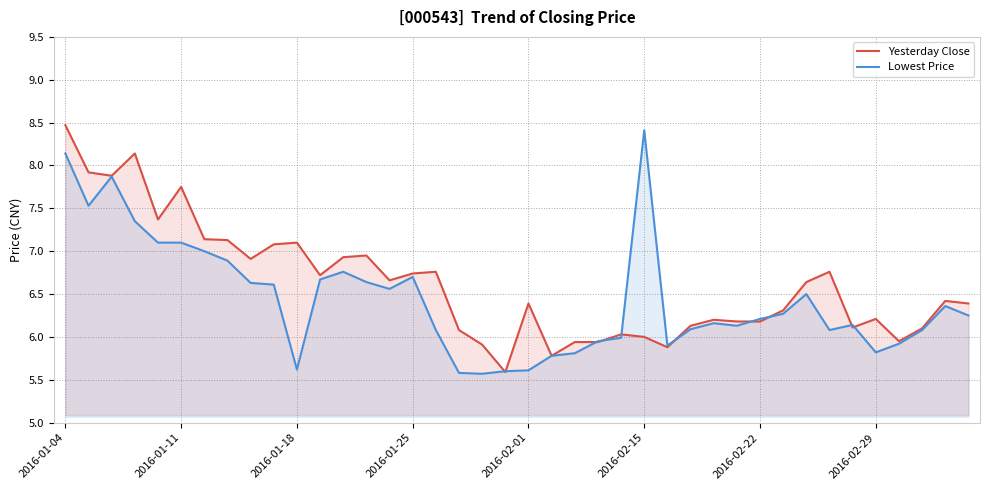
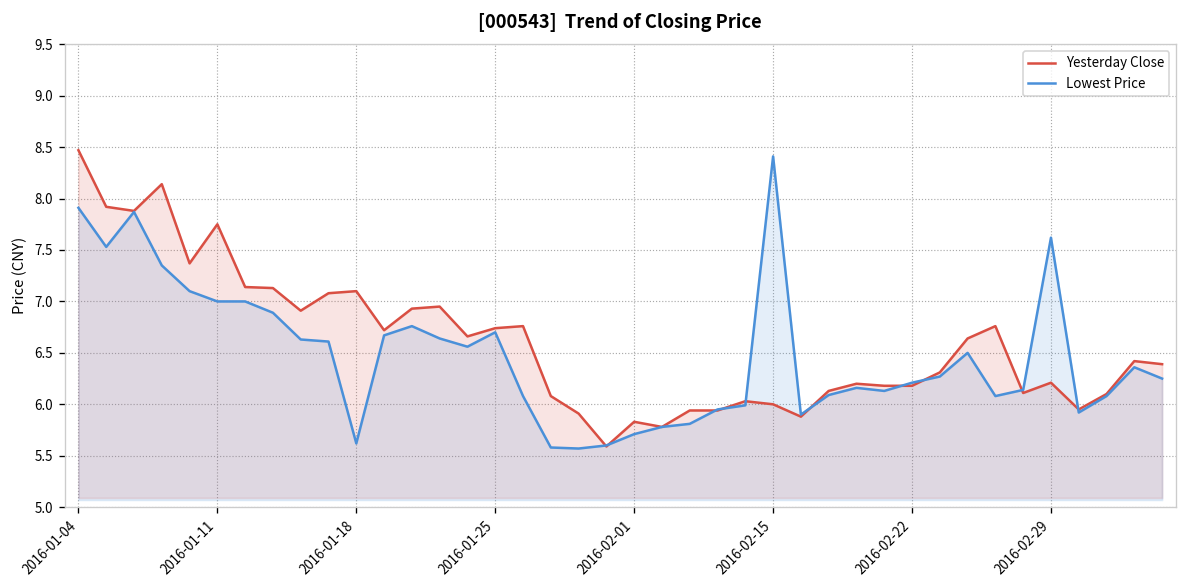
  {
    "Yesterday Close": {
      "2016-01-04": 8.5,
      "2016-01-11": 7.8,
      "2016-01-18": 7.1,
      "2016-01-25": 6.7,
-     "2016-02-01": 6.4,
+     "2016-02-01": 5.8,
      "2016-02-15": 6.0,
      "2016-02-22": 6.2,
      "2016-02-29": 6.2
    },
    "Lowest Price": {
-     "2016-01-04": 8.1,
-     "2016-01-11": 7.1,
+     "2016-01-04": 7.9,
+     "2016-01-11": 7.0,
      "2016-01-18": 5.6,
      "2016-01-25": 6.7,
-     "2016-02-01": 5.6,
+     "2016-02-01": 5.7,
      "2016-02-15": 8.4,
      "2016-02-22": 6.2,
-     "2016-02-29": 5.8
+     "2016-02-29": 7.6
    }
  }
